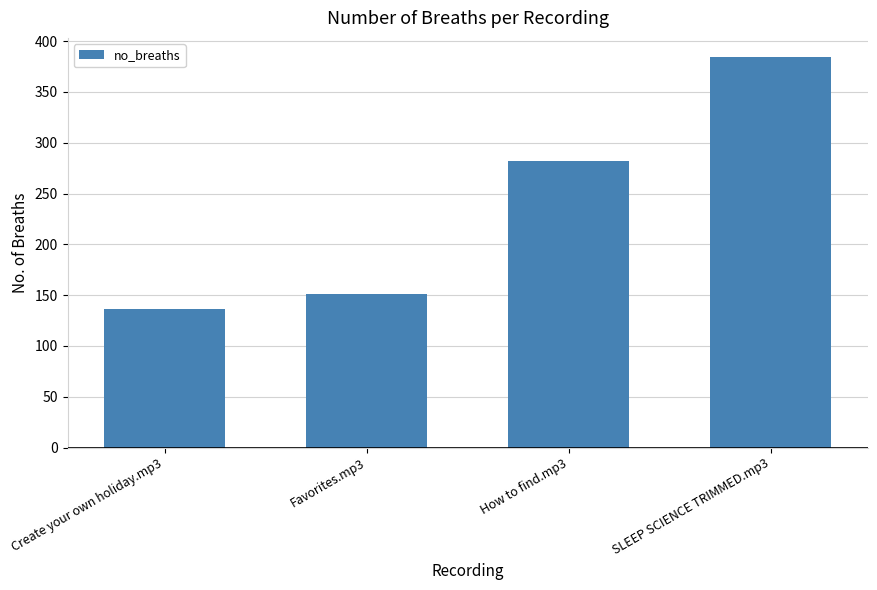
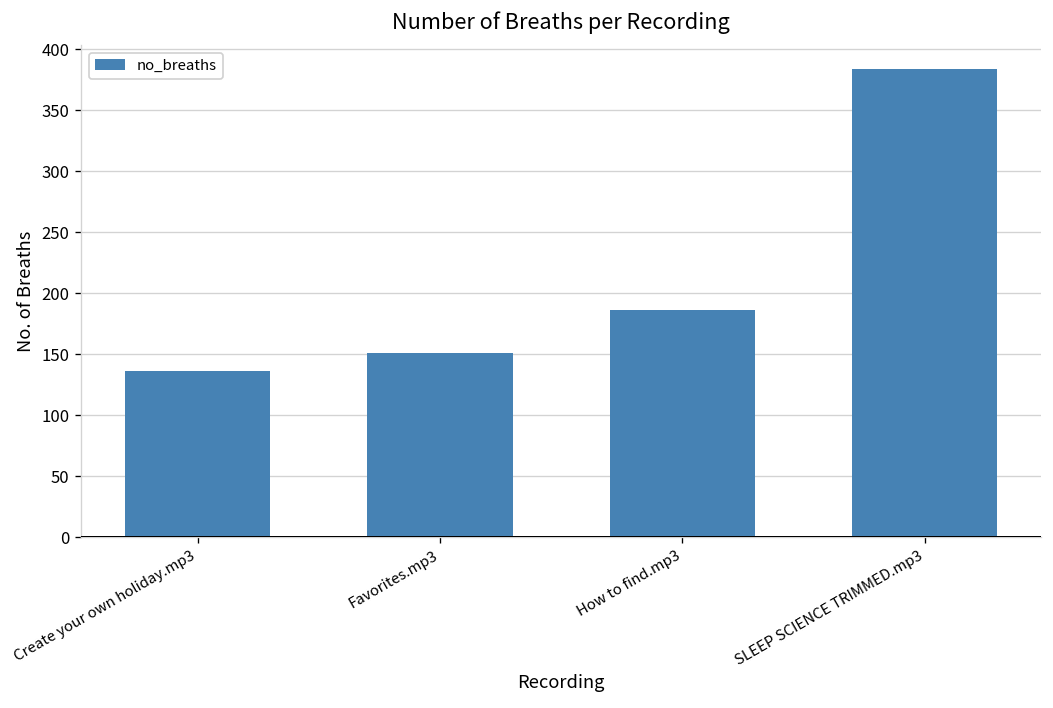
  {
    "Create your own holiday.mp3": 136,
    "Favorites.mp3": 151,
-   "How to find.mp3": 282,
+   "How to find.mp3": 186,
    "SLEEP SCIENCE TRIMMED.mp3": 384
  }
